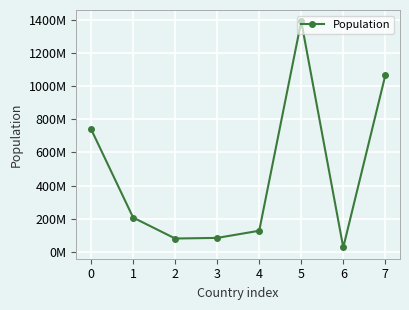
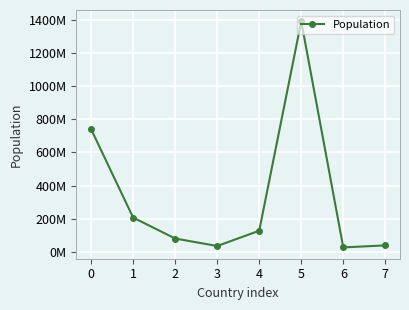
  {
    "0": 740000000,
    "1": 210000000,
    "2": 80000000,
-   "3": 80000000,
+   "3": 30000000,
    "4": 130000000,
    "6": 30000000,
-   "7": 1070000000
+   "7": 40000000
  }
